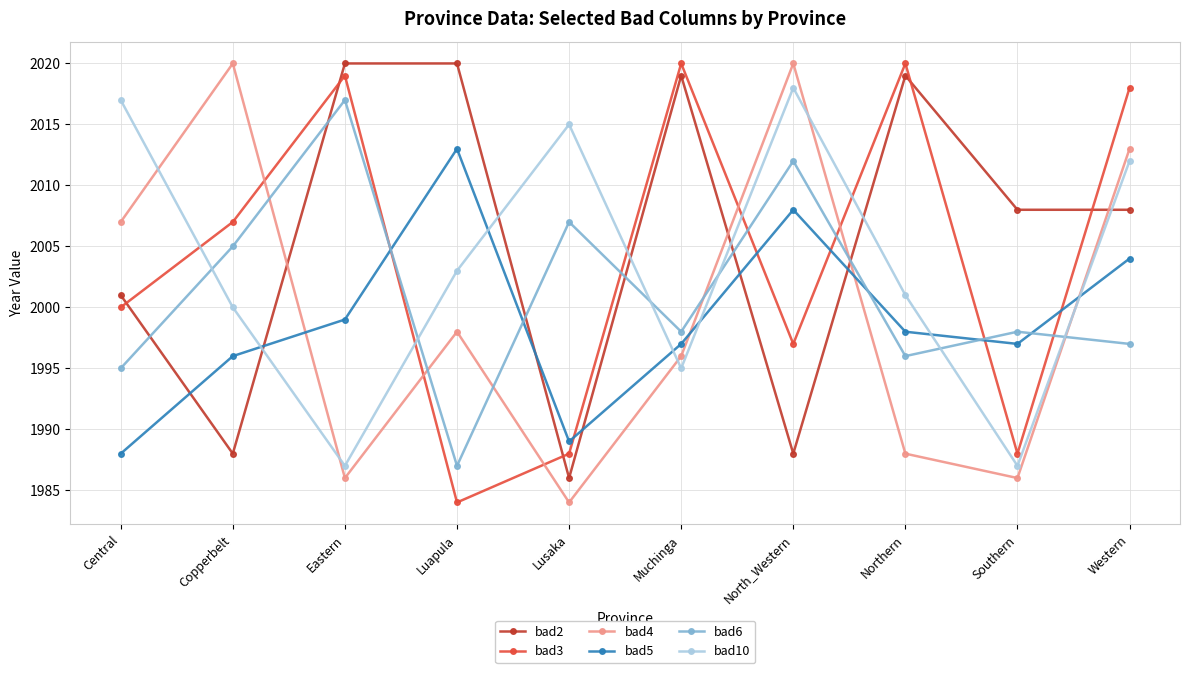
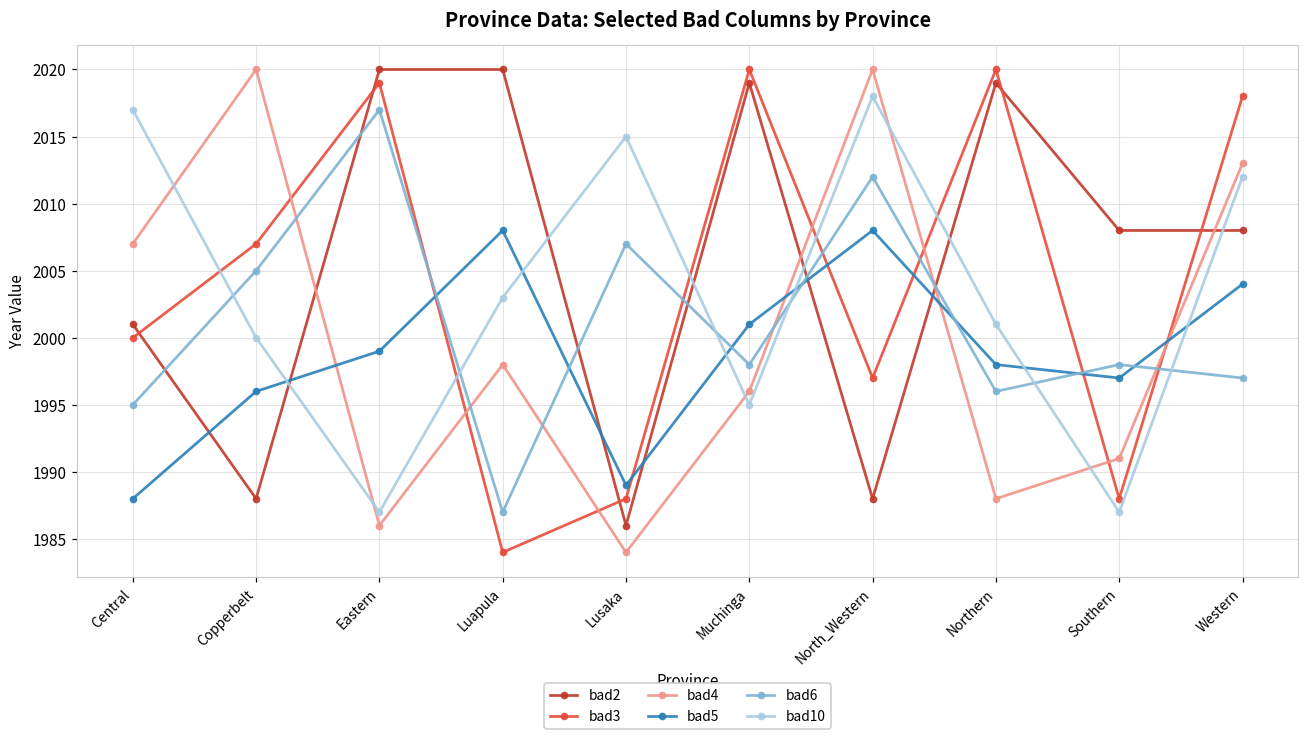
  {
    "bad4": {
      "Central": 2007,
      "Copperbelt": 2020,
      "Eastern": 1986,
      "Luapula": 1998,
      "Lusaka": 1984,
      "Muchinga": 1996,
      "North_Western": 2020,
      "Northern": 1988,
-     "Southern": 1986,
+     "Southern": 1991,
      "Western": 2013
    },
    "bad5": {
      "Central": 1988,
      "Copperbelt": 1996,
      "Eastern": 1999,
-     "Luapula": 2013,
+     "Luapula": 2008,
      "Lusaka": 1989,
-     "Muchinga": 1997,
+     "Muchinga": 2001,
      "North_Western": 2008,
      "Northern": 1998,
      "Southern": 1997,
      "Western": 2004
    }
  }
